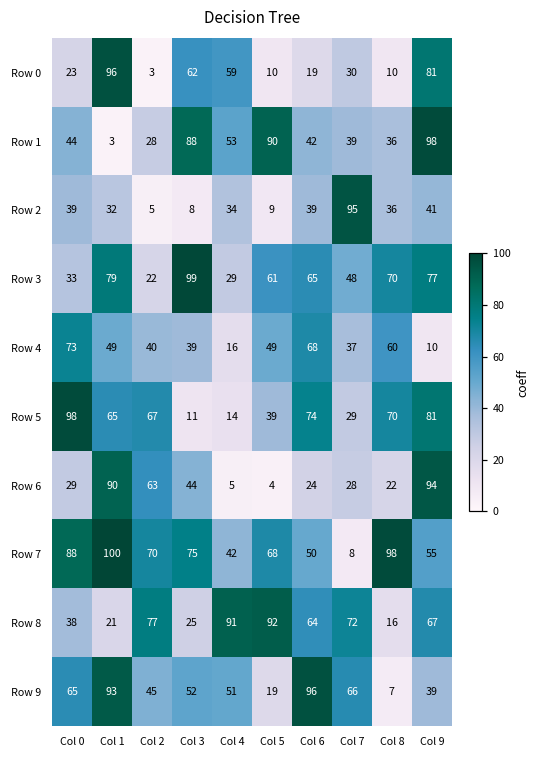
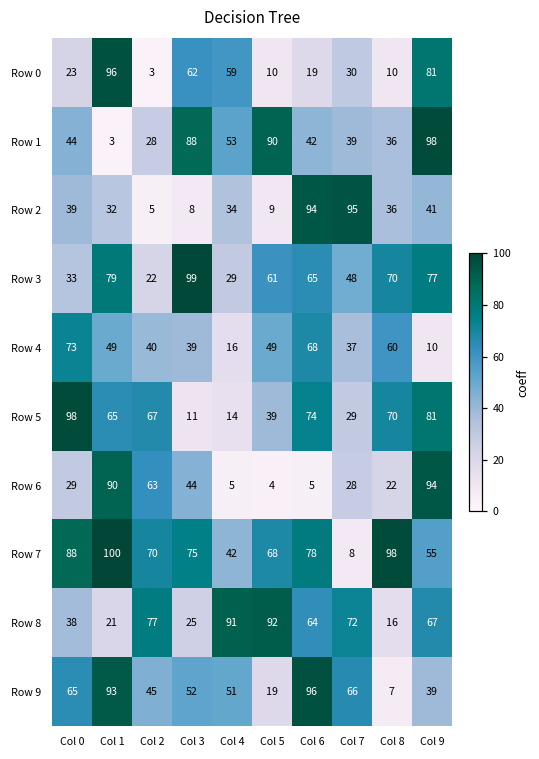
  {
    "Row 0": {
      "Col 0": 23,
      "Col 1": 96,
      "Col 2": 3,
      "Col 3": 62,
      "Col 4": 59,
      "Col 5": 10,
      "Col 6": 19,
      "Col 7": 30,
      "Col 8": 10,
      "Col 9": 81
    },
    "Row 1": {
      "Col 0": 44,
      "Col 1": 3,
      "Col 2": 28,
      "Col 3": 88,
      "Col 4": 53,
      "Col 5": 90,
      "Col 6": 42,
      "Col 7": 39,
      "Col 8": 36,
      "Col 9": 98
    },
    "Row 2": {
      "Col 0": 39,
      "Col 1": 32,
      "Col 2": 5,
      "Col 3": 8,
      "Col 4": 34,
      "Col 5": 9,
-     "Col 6": 39,
+     "Col 6": 94,
      "Col 7": 95,
      "Col 8": 36,
      "Col 9": 41
    },
    "Row 3": {
      "Col 0": 33,
      "Col 1": 79,
      "Col 2": 22,
      "Col 3": 99,
      "Col 4": 29,
      "Col 5": 61,
      "Col 6": 65,
      "Col 7": 48,
      "Col 8": 70,
      "Col 9": 77
    },
    "Row 4": {
      "Col 0": 73,
      "Col 1": 49,
      "Col 2": 40,
      "Col 3": 39,
      "Col 4": 16,
      "Col 5": 49,
      "Col 6": 68,
      "Col 7": 37,
      "Col 8": 60,
      "Col 9": 10
    },
    "Row 5": {
      "Col 0": 98,
      "Col 1": 65,
      "Col 2": 67,
      "Col 3": 11,
      "Col 4": 14,
      "Col 5": 39,
      "Col 6": 74,
      "Col 7": 29,
      "Col 8": 70,
      "Col 9": 81
    },
    "Row 6": {
      "Col 0": 29,
      "Col 1": 90,
      "Col 2": 63,
      "Col 3": 44,
      "Col 4": 5,
      "Col 5": 4,
-     "Col 6": 24,
+     "Col 6": 5,
      "Col 7": 28,
      "Col 8": 22,
      "Col 9": 94
    },
    "Row 7": {
      "Col 0": 88,
      "Col 1": 100,
      "Col 2": 70,
      "Col 3": 75,
      "Col 4": 42,
      "Col 5": 68,
-     "Col 6": 50,
+     "Col 6": 78,
      "Col 7": 8,
      "Col 8": 98,
      "Col 9": 55
    },
    "Row 8": {
      "Col 0": 38,
      "Col 1": 21,
      "Col 2": 77,
      "Col 3": 25,
      "Col 4": 91,
      "Col 5": 92,
      "Col 6": 64,
      "Col 7": 72,
      "Col 8": 16,
      "Col 9": 67
    },
    "Row 9": {
      "Col 0": 65,
      "Col 1": 93,
      "Col 2": 45,
      "Col 3": 52,
      "Col 4": 51,
      "Col 5": 19,
      "Col 6": 96,
      "Col 7": 66,
      "Col 8": 7,
      "Col 9": 39
    }
  }
